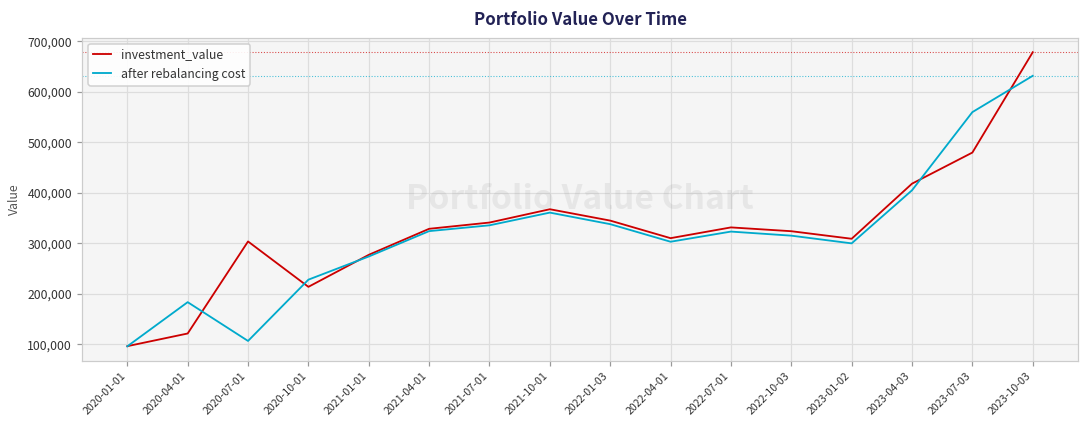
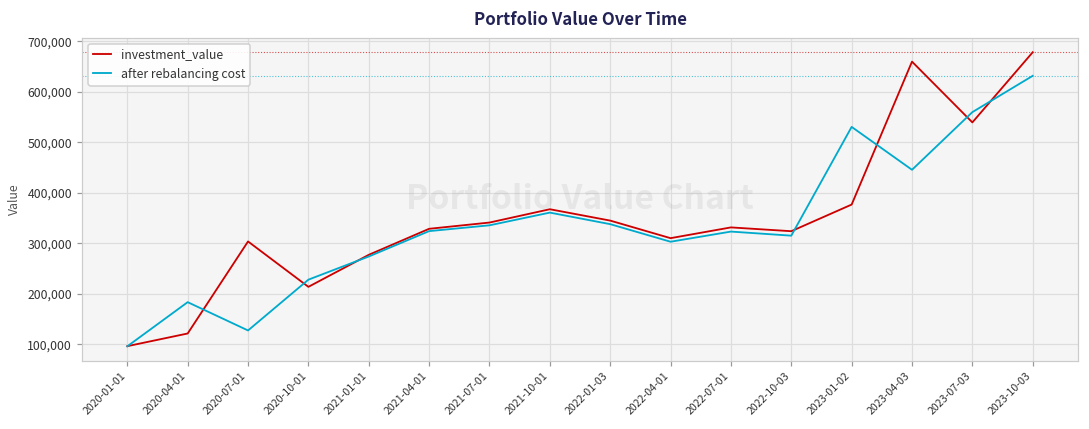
  {
    "investment_value": {
      "2020-04-01": "120,000",
      "2020-07-01": "300,000",
      "2020-10-01": "210,000",
      "2021-10-01": "370,000",
      "2022-01-03": "350,000",
      "2022-04-01": "310,000",
      "2022-07-01": "330,000",
      "2022-10-03": "320,000",
-     "2023-01-02": "310,000",
-     "2023-04-03": "420,000",
-     "2023-07-03": "480,000",
+     "2023-01-02": "380,000",
+     "2023-04-03": "660,000",
+     "2023-07-03": "540,000",
      "2023-10-03": "680,000"
    },
    "after rebalancing cost": {
      "2020-04-01": "180,000",
-     "2020-07-01": "110,000",
+     "2020-07-01": "130,000",
      "2020-10-01": "230,000",
      "2021-10-01": "360,000",
      "2022-01-03": "340,000",
      "2022-04-01": "300,000",
      "2022-07-01": "320,000",
      "2022-10-03": "320,000",
-     "2023-01-02": "300,000",
-     "2023-04-03": "410,000",
+     "2023-01-02": "530,000",
+     "2023-04-03": "450,000",
      "2023-07-03": "560,000",
      "2023-10-03": "630,000"
    }
  }
